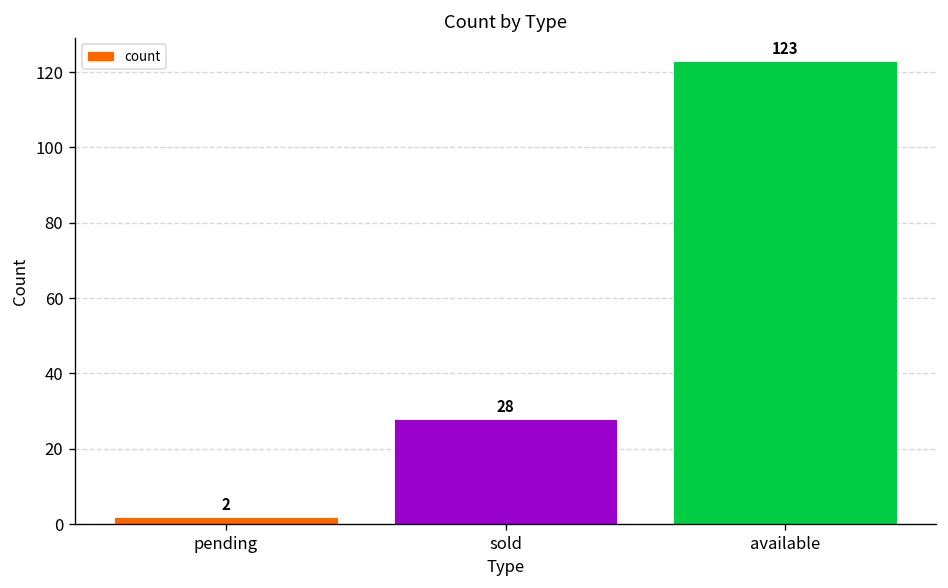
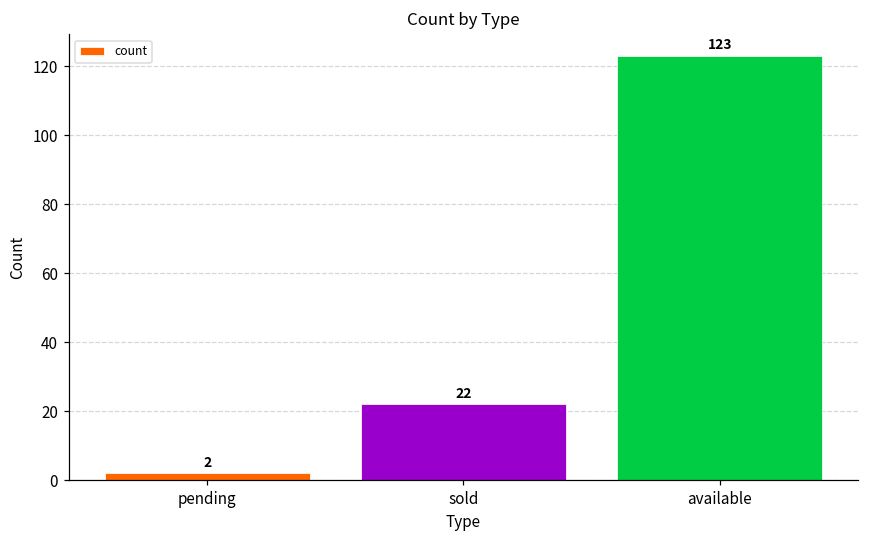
  {
    "pending": 2,
-   "sold": 28,
+   "sold": 22,
    "available": 123
  }
